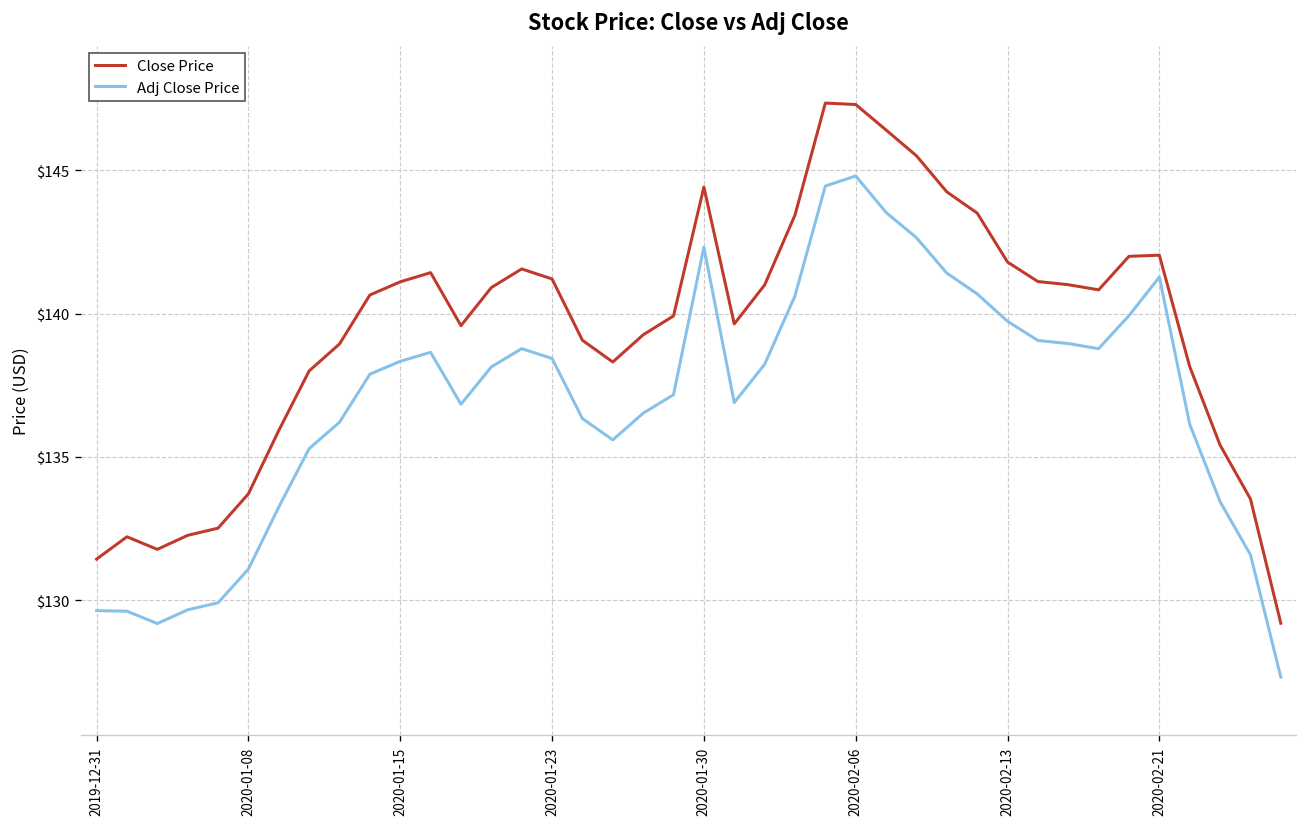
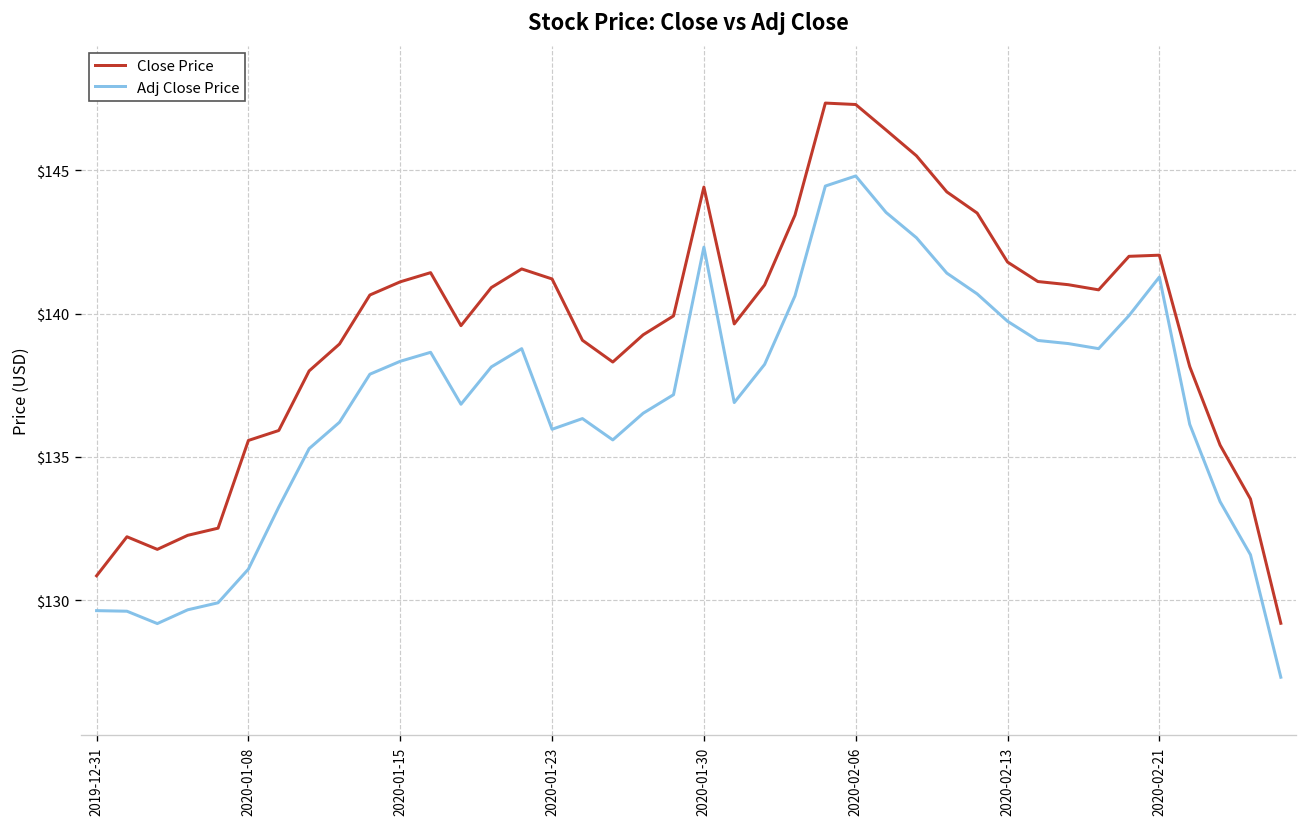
  {
    "Close Price": {
-     "2019-12-31": "$131.4",
-     "2020-01-08": "$133.7",
+     "2019-12-31": "$130.8",
+     "2020-01-08": "$135.6",
      "2020-01-15": "$141.1",
      "2020-01-23": "$141.2",
      "2020-01-30": "$144.4",
      "2020-02-06": "$147.3",
      "2020-02-13": "$141.8",
      "2020-02-21": "$142.0"
    },
    "Adj Close Price": {
      "2019-12-31": "$129.6",
      "2020-01-08": "$131.1",
      "2020-01-15": "$138.3",
-     "2020-01-23": "$138.4",
+     "2020-01-23": "$136.0",
      "2020-01-30": "$142.3",
      "2020-02-06": "$144.8",
      "2020-02-13": "$139.7",
      "2020-02-21": "$141.3"
    }
  }
